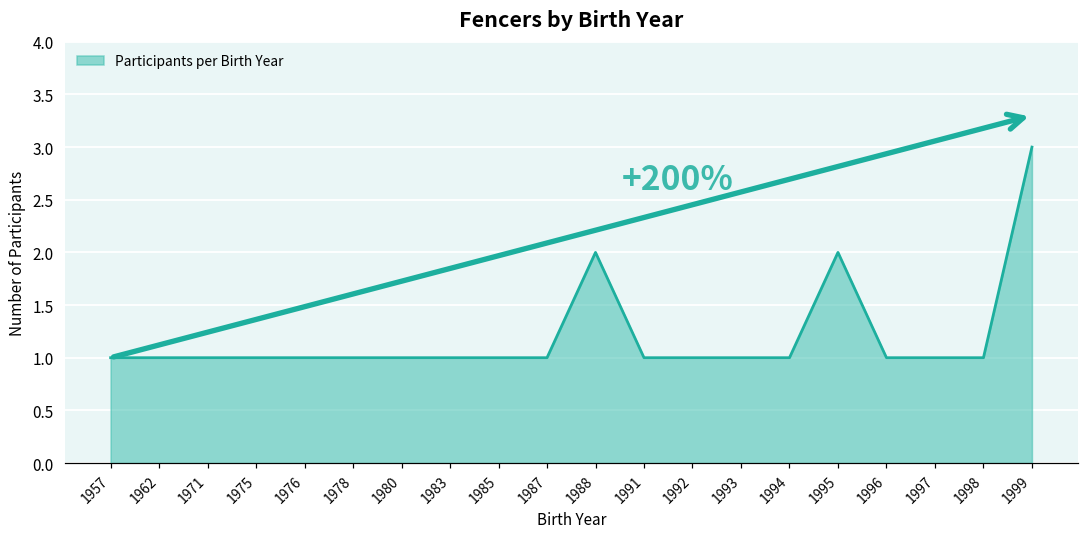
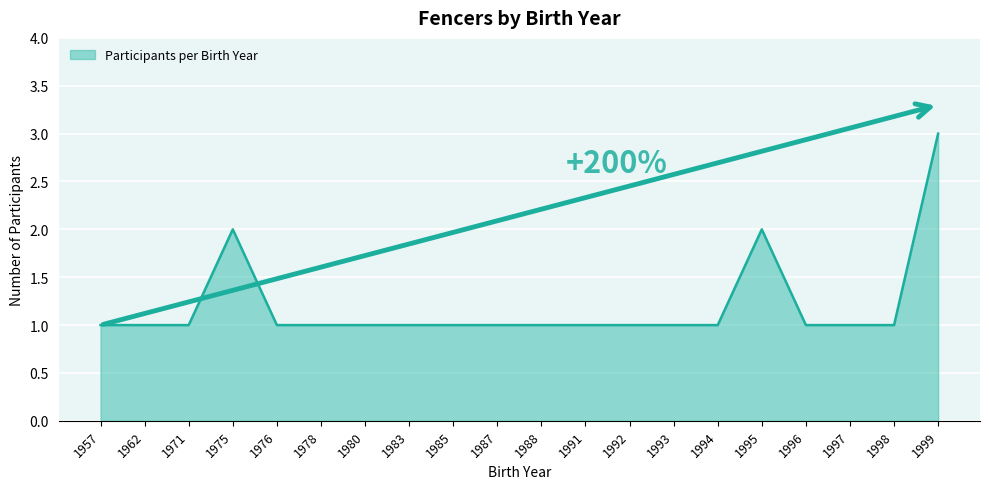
  {
    "1957": 1,
    "1962": 1,
    "1971": 1,
-   "1975": 1,
+   "1975": 2,
    "1976": 1,
    "1978": 1,
    "1980": 1,
    "1983": 1,
    "1985": 1,
    "1987": 1,
-   "1988": 2,
+   "1988": 1,
    "1991": 1,
    "1992": 1,
    "1993": 1,
    "1994": 1,
    "1995": 2,
    "1996": 1,
    "1997": 1,
    "1998": 1,
    "1999": 3
  }
